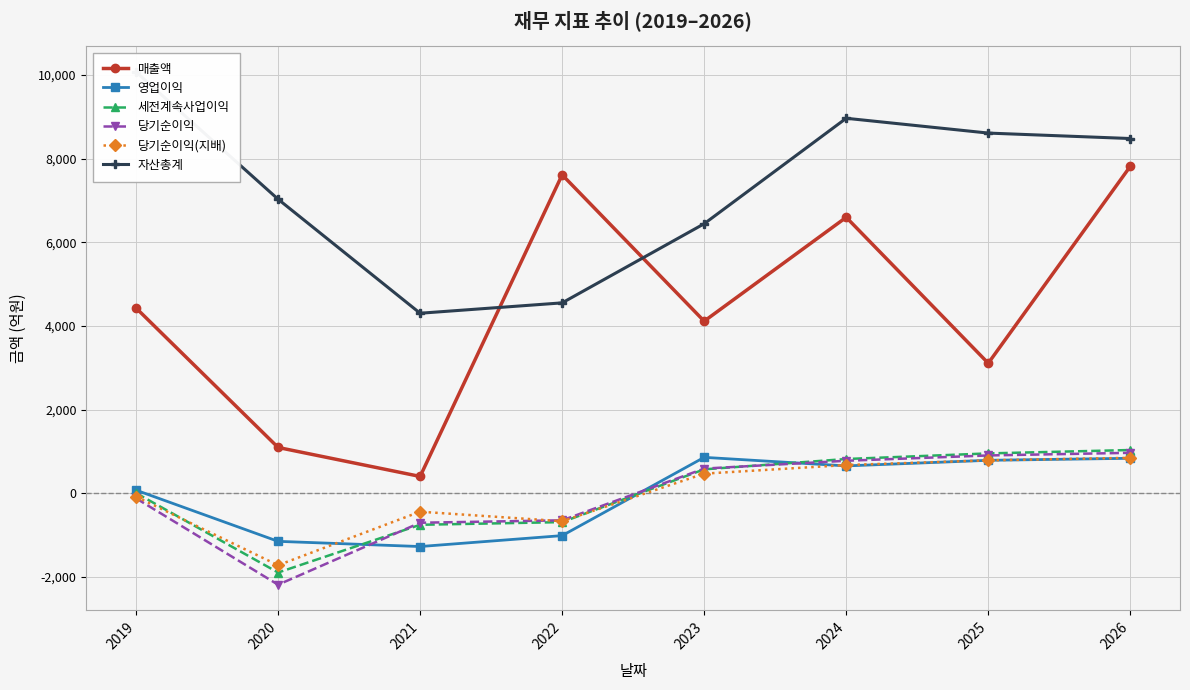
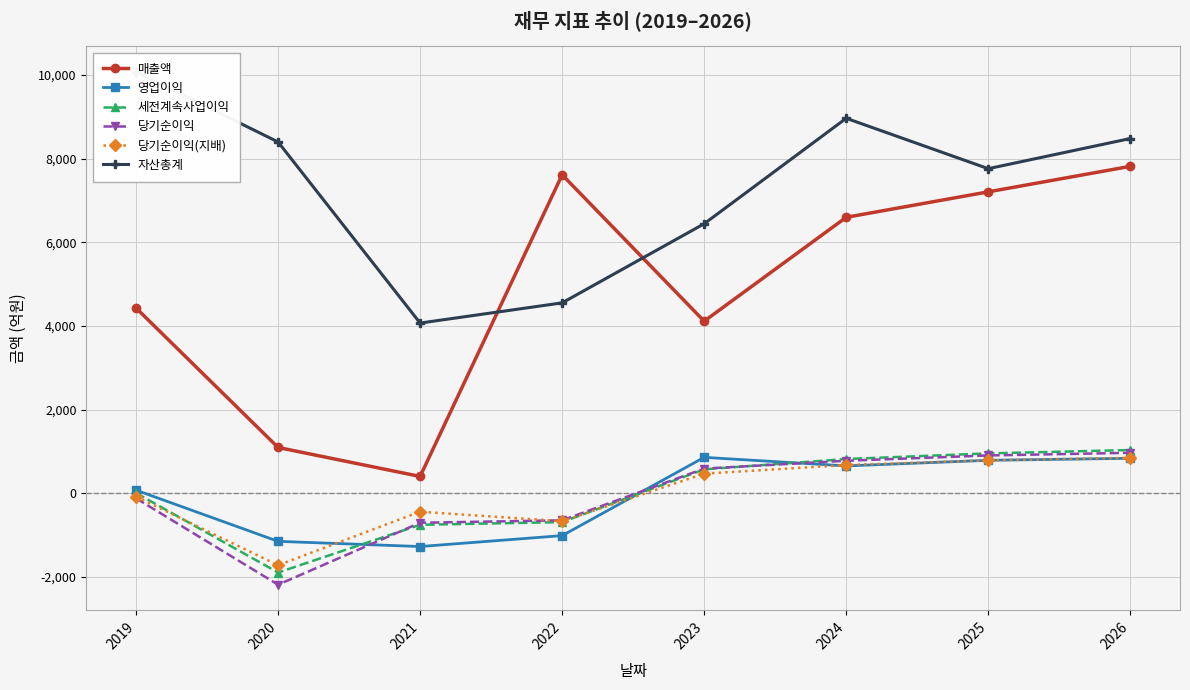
  {
    "매출액": {
      "2019": "4,400",
      "2020": "1,100",
      "2021": "400",
      "2022": "7,600",
      "2023": "4,100",
      "2024": "6,600",
-     "2025": "3,100",
+     "2025": "7,200",
      "2026": "7,800"
    },
    "영업이익": {
      "2019": "100",
      "2020": "-1,100",
      "2021": "-1,300",
      "2022": "-1,000",
      "2023": "900"
    },
    "세전계속사업이익": {
      "2019": "0",
      "2020": "-1,900",
      "2026": "1,000"
    },
    "당기순이익": {
      "2020": "-2,200",
      "2026": "1,000"
    },
    "당기순이익(지배)": {
      "2020": "-1,700",
      "2021": "-400",
      "2023": "500"
    },
    "자산총계": {
-     "2020": "7,000",
-     "2021": "4,300",
+     "2020": "8,400",
+     "2021": "4,100",
      "2022": "4,600",
      "2023": "6,400",
      "2024": "9,000",
-     "2025": "8,600",
+     "2025": "7,800",
      "2026": "8,500"
    }
  }
